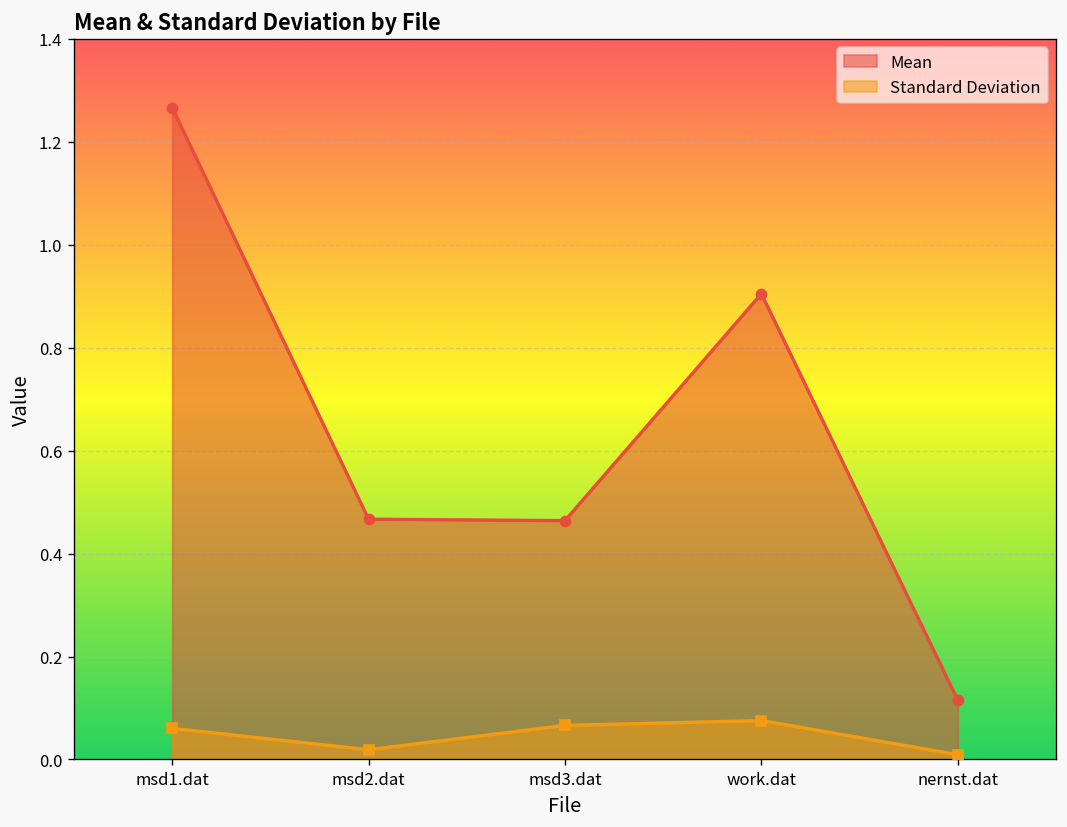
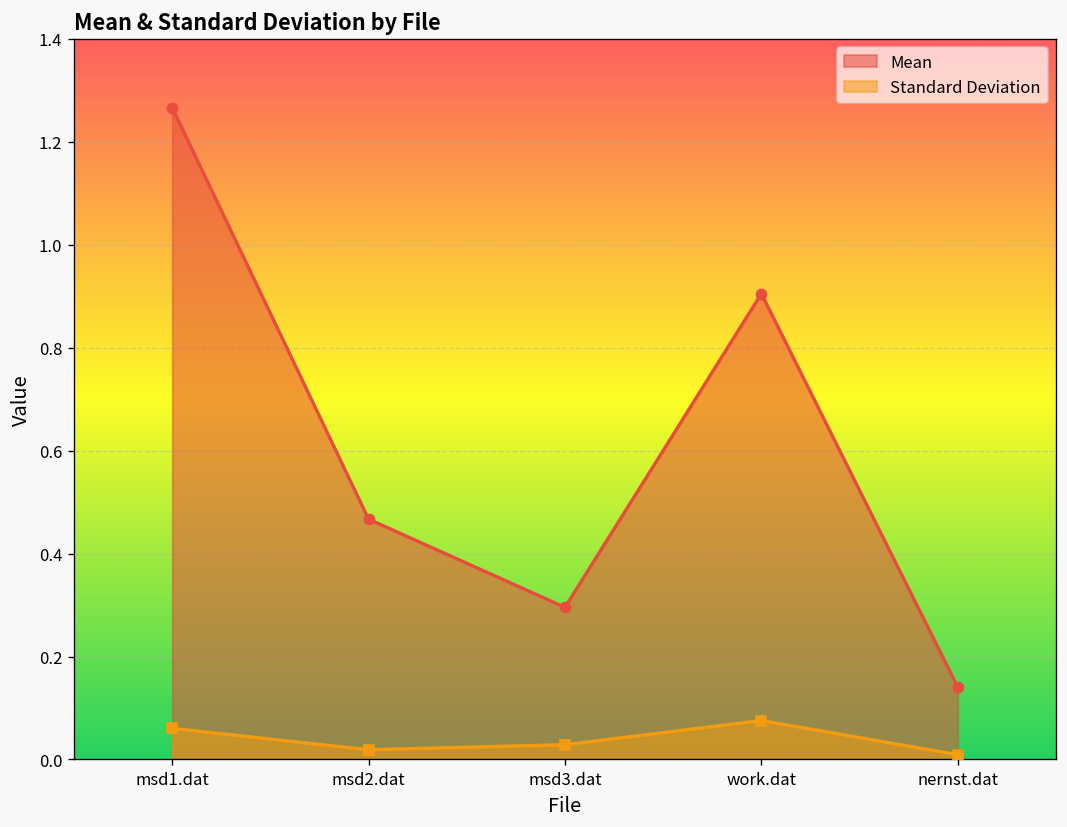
  {
    "Mean": {
      "msd1.dat": 1.27,
      "msd2.dat": 0.47,
-     "msd3.dat": 0.46,
+     "msd3.dat": 0.30,
      "work.dat": 0.90,
-     "nernst.dat": 0.12
+     "nernst.dat": 0.14
    },
    "Standard Deviation": {
      "msd1.dat": 0.06,
      "msd2.dat": 0.02,
-     "msd3.dat": 0.07,
+     "msd3.dat": 0.03,
      "work.dat": 0.08,
      "nernst.dat": 0.01
    }
  }
